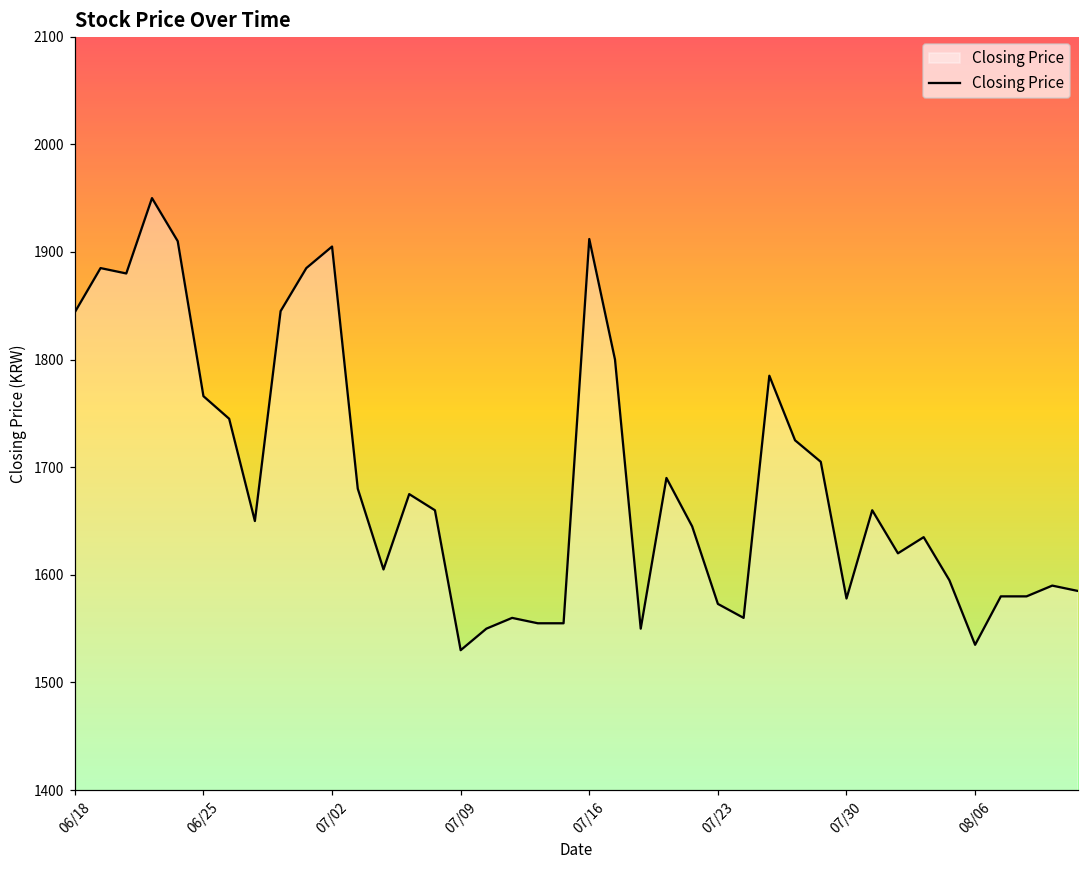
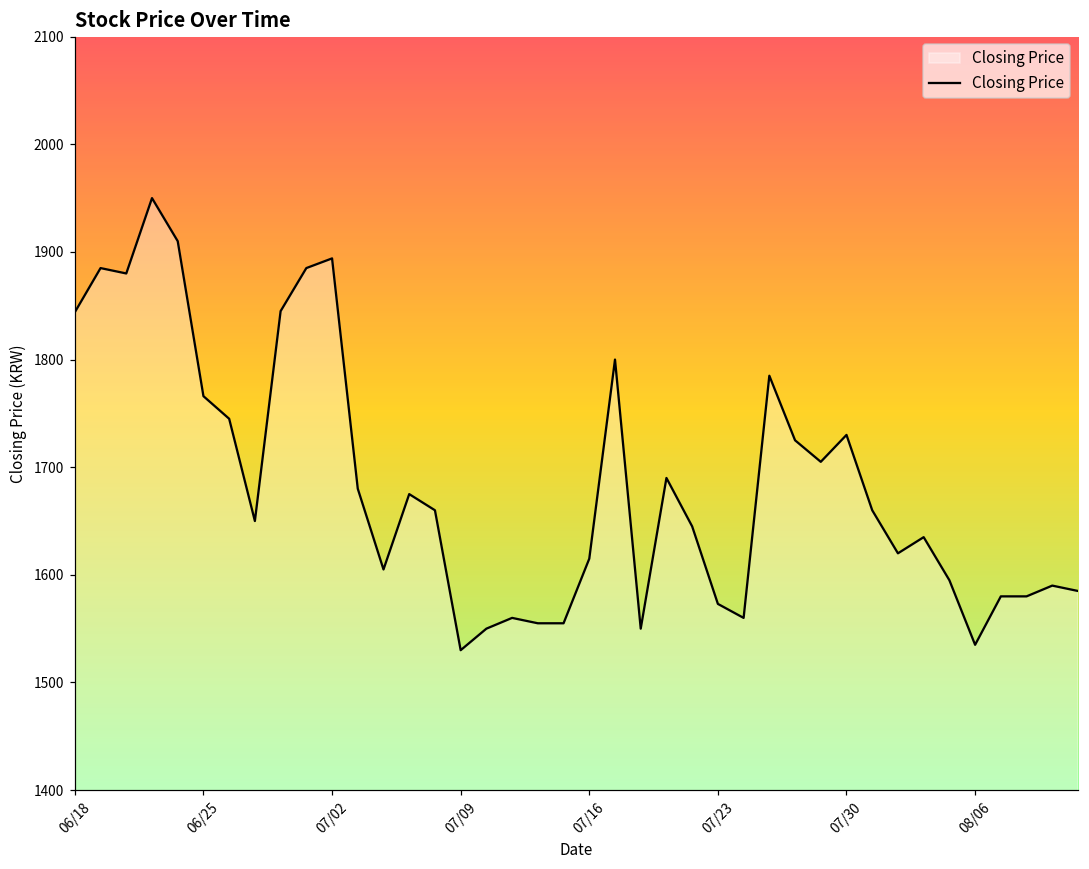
  {
    "06/18": 1840,
    "06/25": 1770,
-   "07/02": 1910,
+   "07/02": 1890,
    "07/09": 1530,
-   "07/16": 1910,
+   "07/16": 1620,
    "07/23": 1570,
-   "07/30": 1580,
+   "07/30": 1730,
    "08/06": 1540
  }
